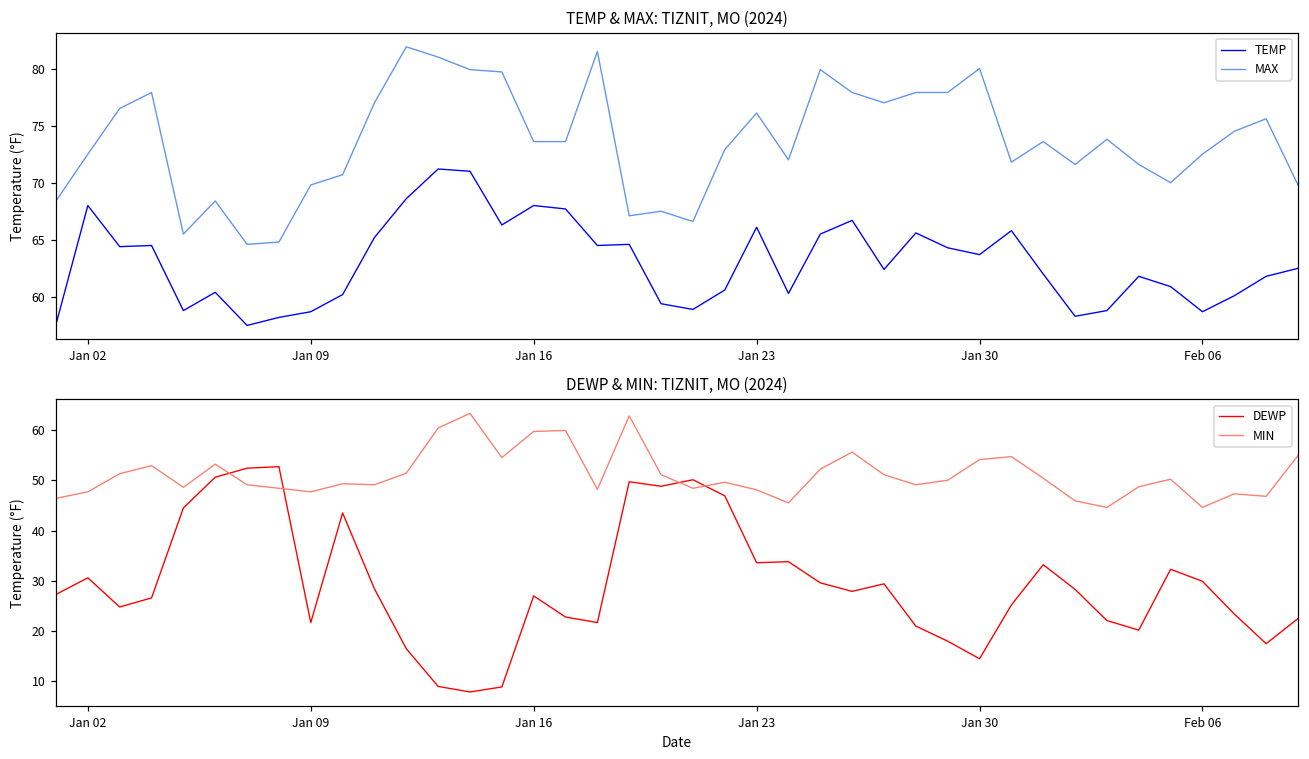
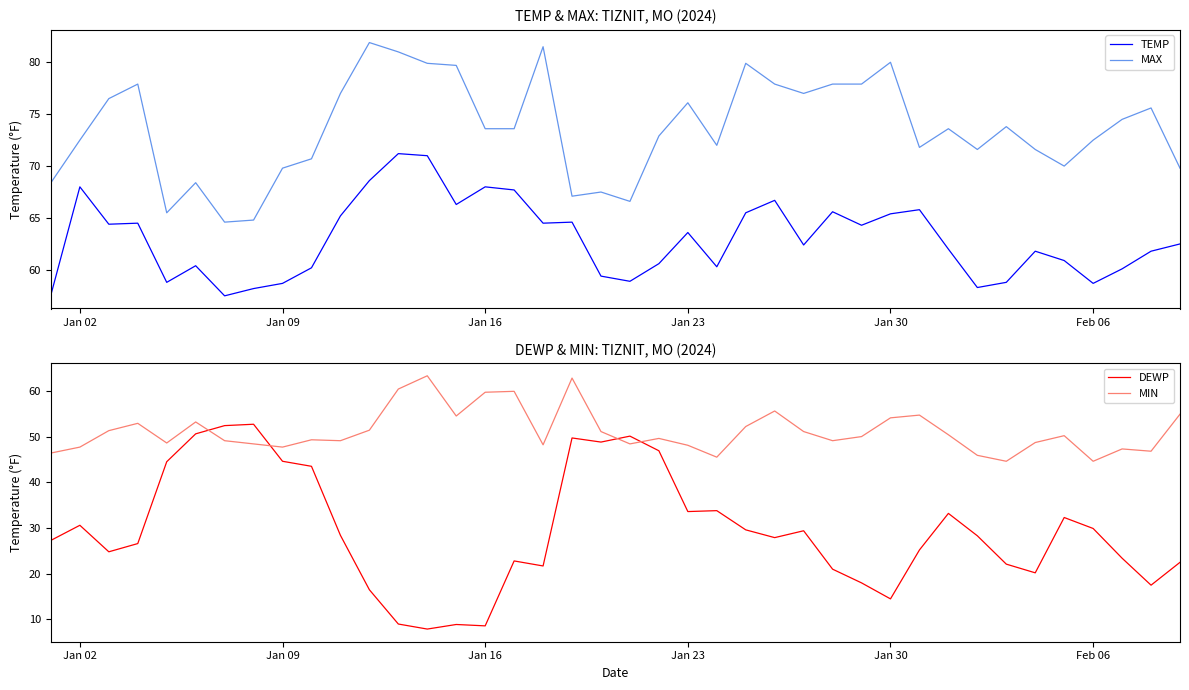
  {
    "TEMP & MAX: TIZNIT, MO (2024)": {
      "TEMP": {
        "Jan 02": 68.0,
        "Jan 09": 58.7,
        "Jan 16": 68.0,
-       "Jan 23": 66.1,
-       "Jan 30": 63.7,
+       "Jan 23": 63.6,
+       "Jan 30": 65.4,
        "Feb 06": 58.7
      },
      "MAX": {
        "Jan 02": 72.5,
        "Jan 09": 69.8,
        "Jan 16": 73.6,
        "Jan 23": 76.1,
        "Jan 30": 80.0,
        "Feb 06": 72.5
      }
    },
    "DEWP & MIN: TIZNIT, MO (2024)": {
      "DEWP": {
        "Jan 02": 31,
-       "Jan 09": 22,
-       "Jan 16": 27,
+       "Jan 09": 45,
+       "Jan 16": 9,
        "Jan 23": 34,
        "Jan 30": 15,
        "Feb 06": 30
      },
      "MIN": {
        "Jan 02": 48,
        "Jan 09": 48,
        "Jan 16": 60,
        "Jan 23": 48,
        "Jan 30": 54,
        "Feb 06": 45
      }
    }
  }
